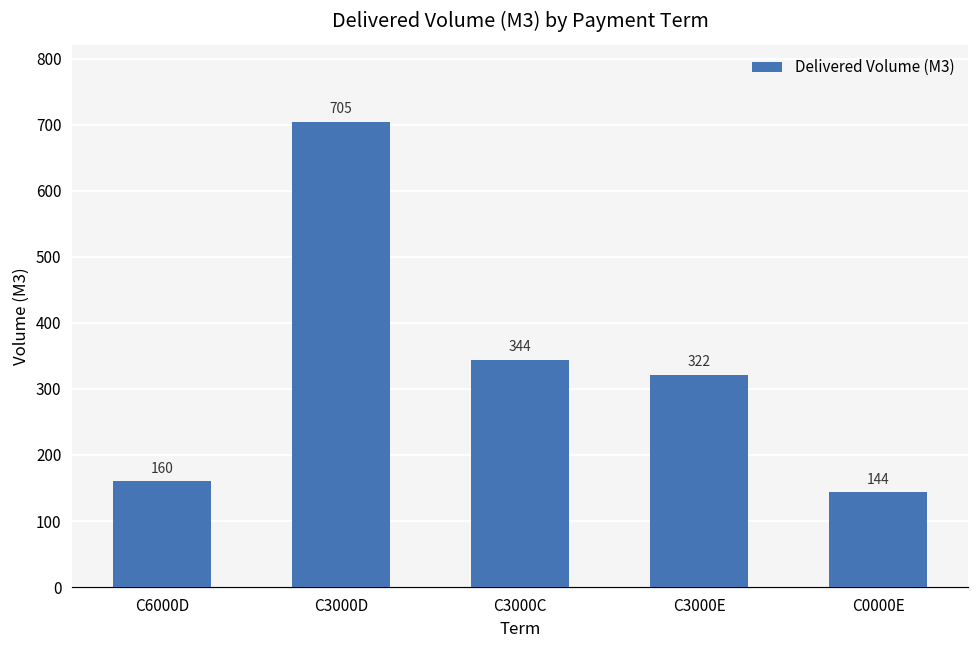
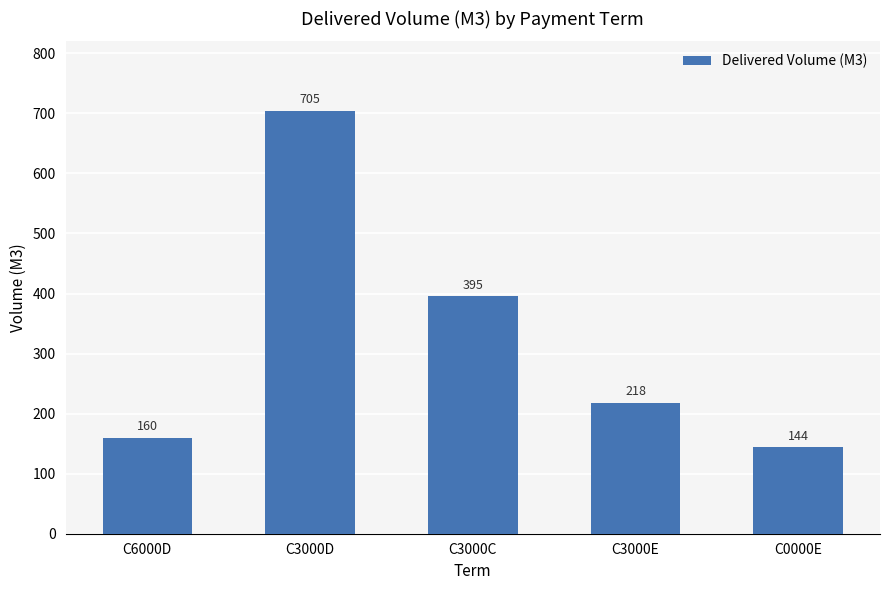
  {
    "C6000D": 160,
    "C3000D": 705,
-   "C3000C": 344,
-   "C3000E": 322,
+   "C3000C": 395,
+   "C3000E": 218,
    "C0000E": 144
  }
